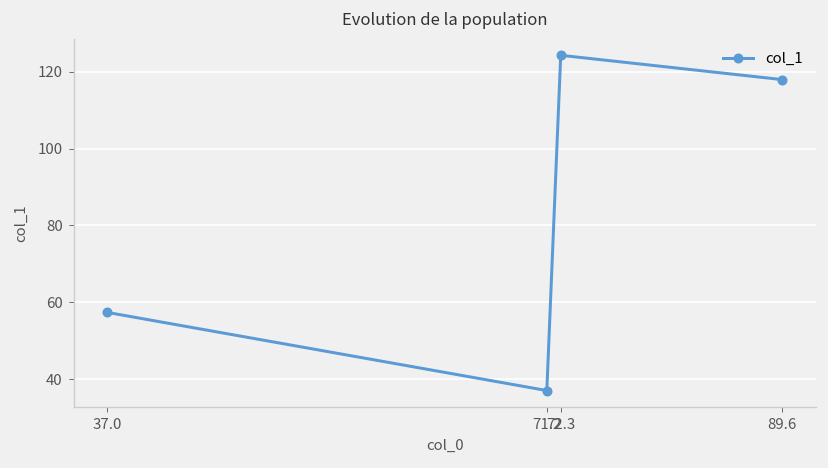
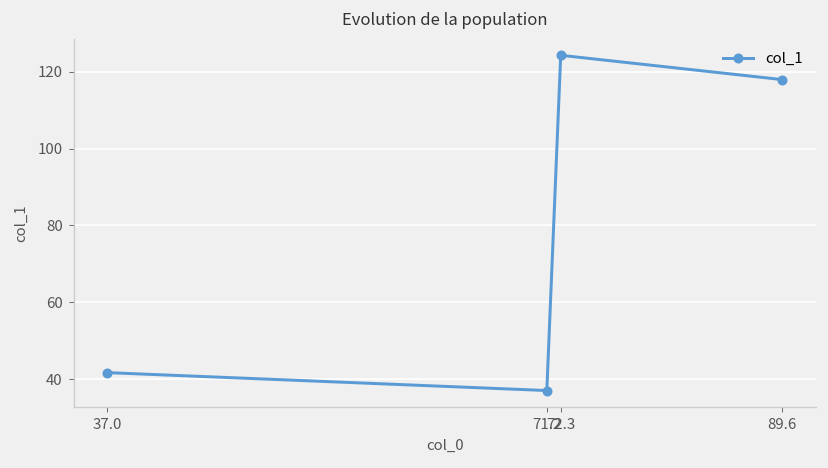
  {
-   "37.0": 57,
+   "37.0": 42,
    "89.6": 118
  }
